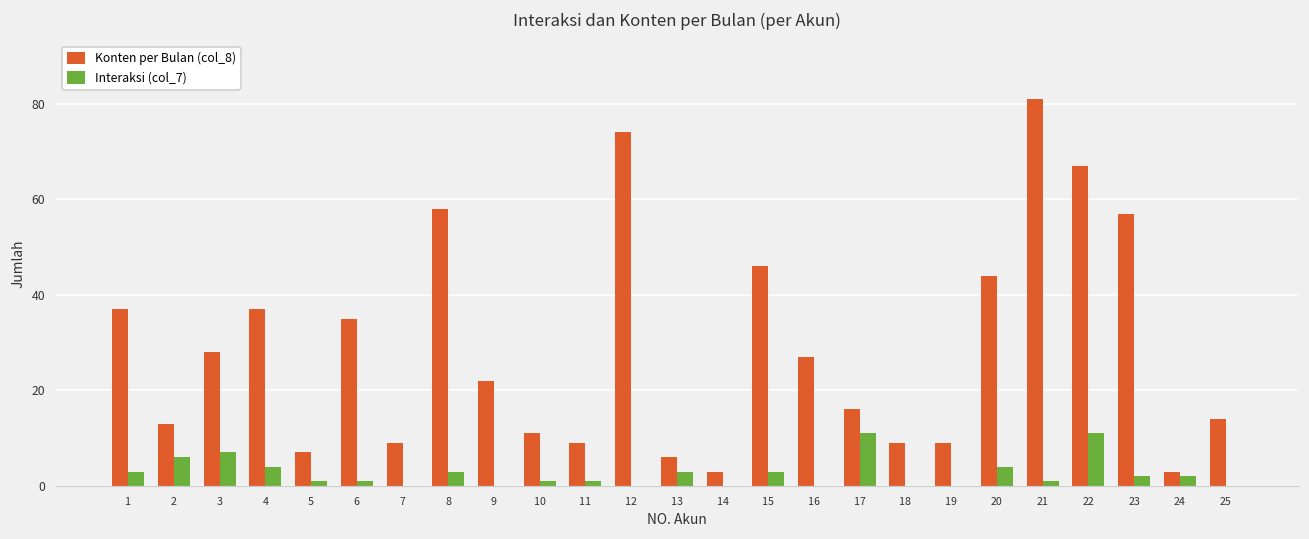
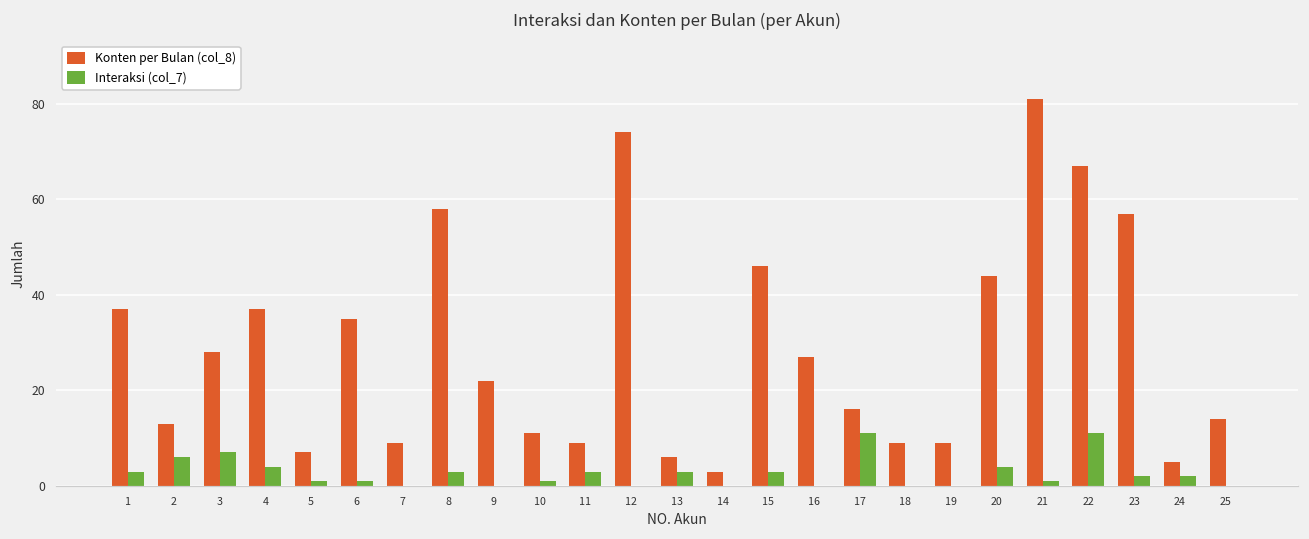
  {
    "Konten per Bulan (col_8)": {
      "1": 37,
      "2": 13,
      "3": 28,
      "4": 37,
      "5": 7,
      "6": 35,
      "7": 9,
      "8": 58,
      "9": 22,
      "10": 11,
      "11": 9,
      "12": 74,
      "13": 6,
      "14": 3,
      "15": 46,
      "16": 27,
      "17": 16,
      "18": 9,
      "19": 9,
      "20": 44,
      "21": 81,
      "22": 67,
      "23": 57,
-     "24": 3,
+     "24": 5,
      "25": 14
    },
    "Interaksi (col_7)": {
      "1": 3,
      "2": 6,
      "3": 7,
      "4": 4,
      "5": 1,
      "6": 1,
      "7": 0,
      "8": 3,
      "9": 0,
      "10": 1,
-     "11": 1,
+     "11": 3,
      "12": 0,
      "13": 3,
      "14": 0,
      "15": 3,
      "16": 0,
      "17": 11,
      "18": 0,
      "19": 0,
      "20": 4,
      "21": 1,
      "22": 11,
      "23": 2,
      "24": 2,
      "25": 0
    }
  }
